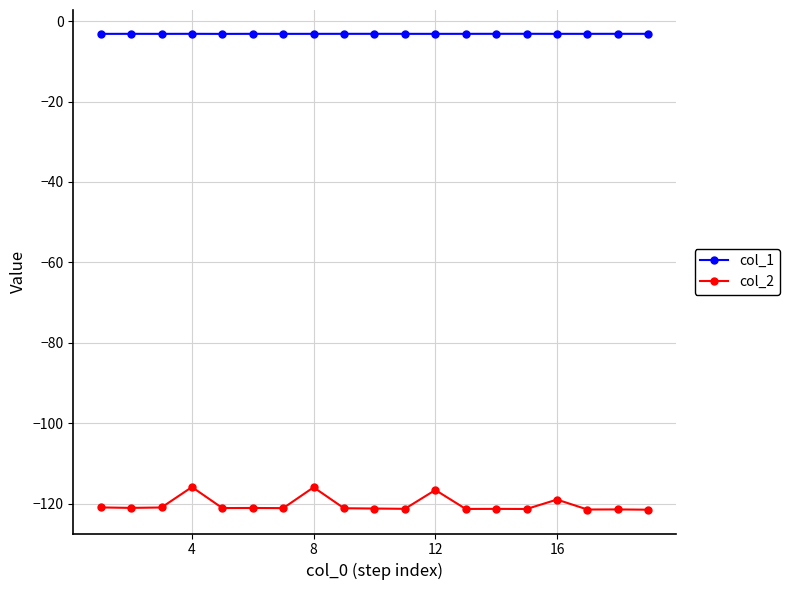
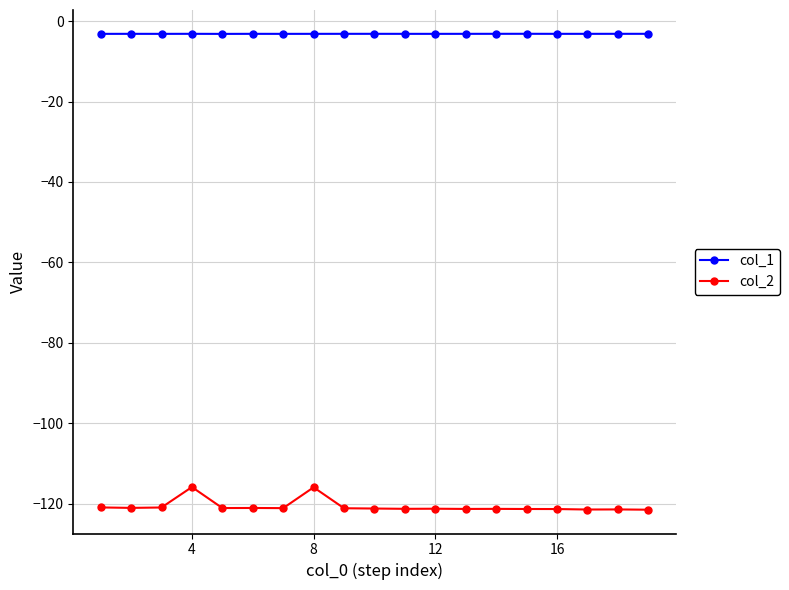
  {
    "col_1": {
      "4": -3,
      "8": -3,
      "12": -3,
      "16": -3
    },
    "col_2": {
      "4": -116,
      "8": -116,
-     "12": -117,
-     "16": -119
+     "12": -121,
+     "16": -121
    }
  }
